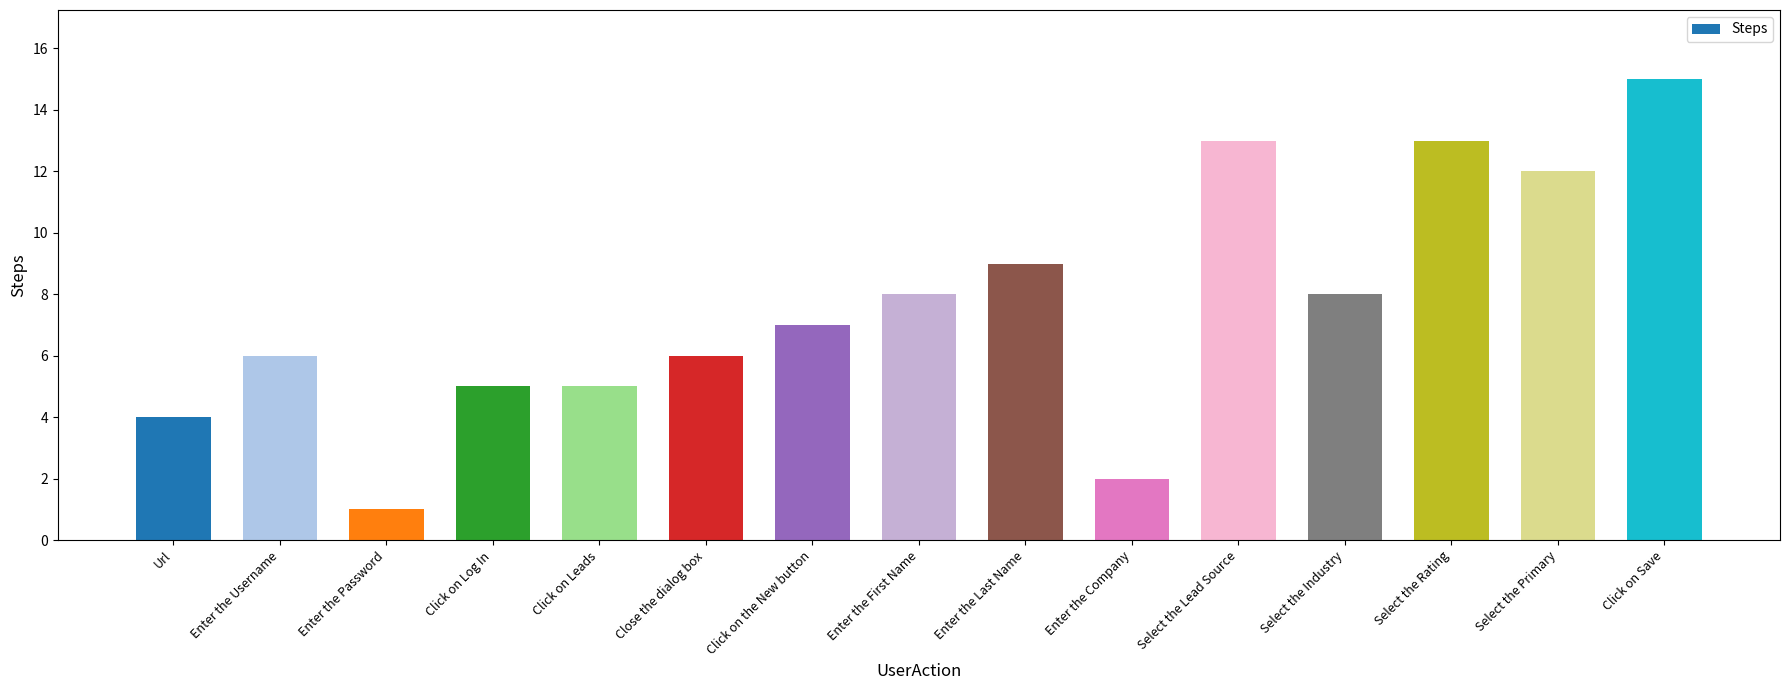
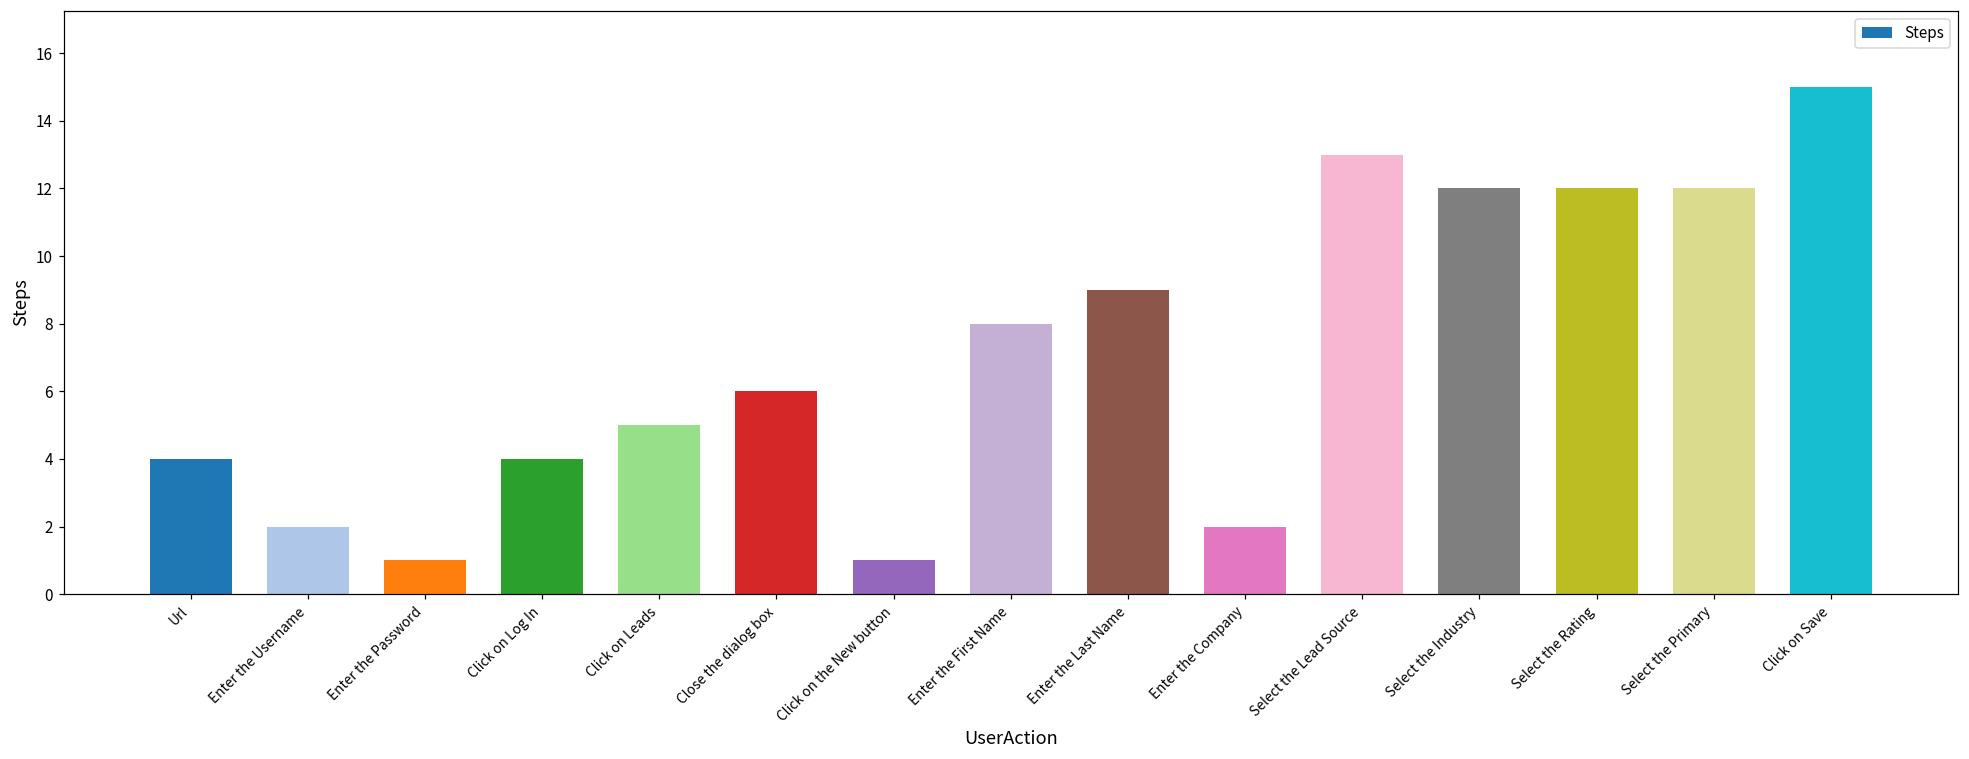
  {
    "Url": 4,
-   "Enter the Username": 6,
+   "Enter the Username": 2,
    "Enter the Password": 1,
-   "Click on Log In": 5,
+   "Click on Log In": 4,
    "Click on Leads": 5,
    "Close the dialog box": 6,
-   "Click on the New button": 7,
+   "Click on the New button": 1,
    "Enter the First Name": 8,
    "Enter the Last Name": 9,
    "Enter the Company": 2,
    "Select the Lead Source": 13,
-   "Select the Industry": 8,
-   "Select the Rating": 13,
+   "Select the Industry": 12,
+   "Select the Rating": 12,
    "Select the Primary": 12,
    "Click on Save": 15
  }
